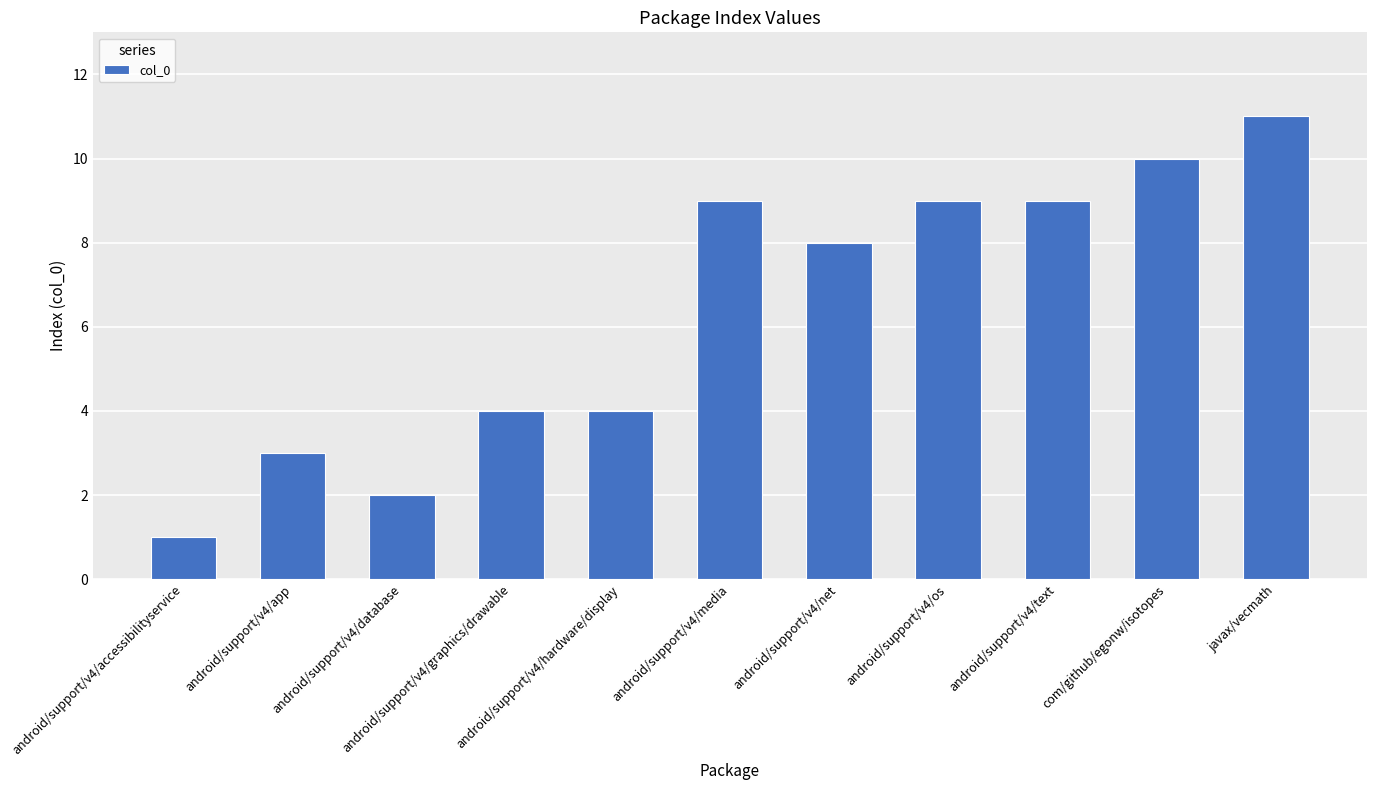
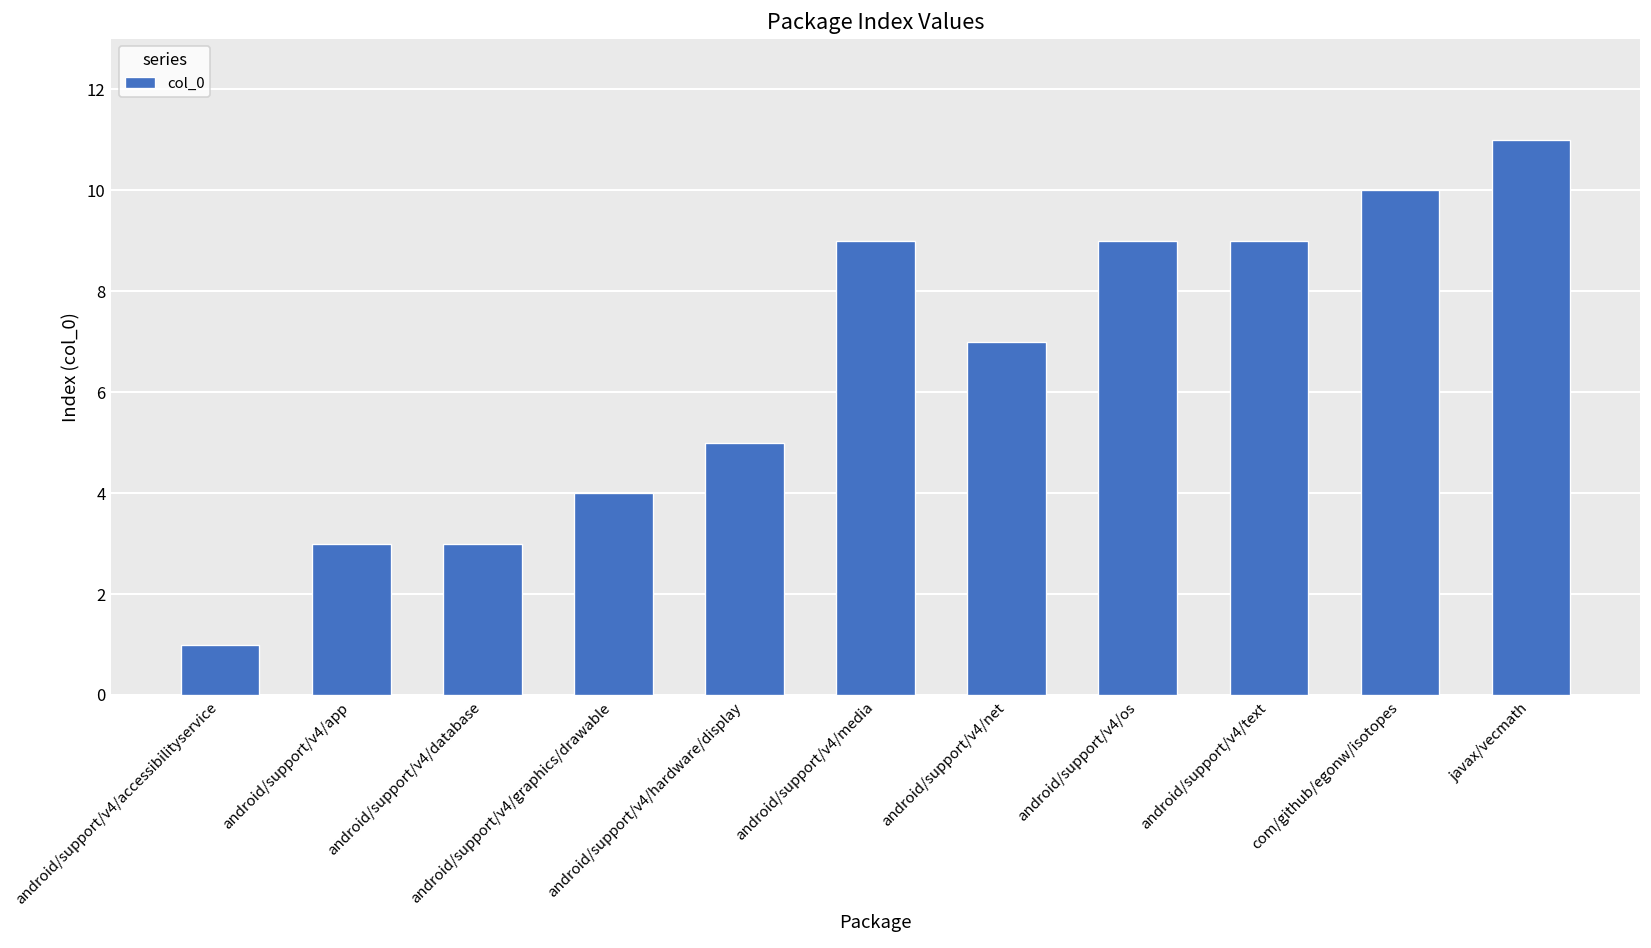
  {
    "android/support/v4/accessibilityservice": 1,
    "android/support/v4/app": 3,
-   "android/support/v4/database": 2,
+   "android/support/v4/database": 3,
    "android/support/v4/graphics/drawable": 4,
-   "android/support/v4/hardware/display": 4,
+   "android/support/v4/hardware/display": 5,
    "android/support/v4/media": 9,
-   "android/support/v4/net": 8,
+   "android/support/v4/net": 7,
    "android/support/v4/os": 9,
    "android/support/v4/text": 9,
    "com/github/egonw/isotopes": 10,
    "javax/vecmath": 11
  }
